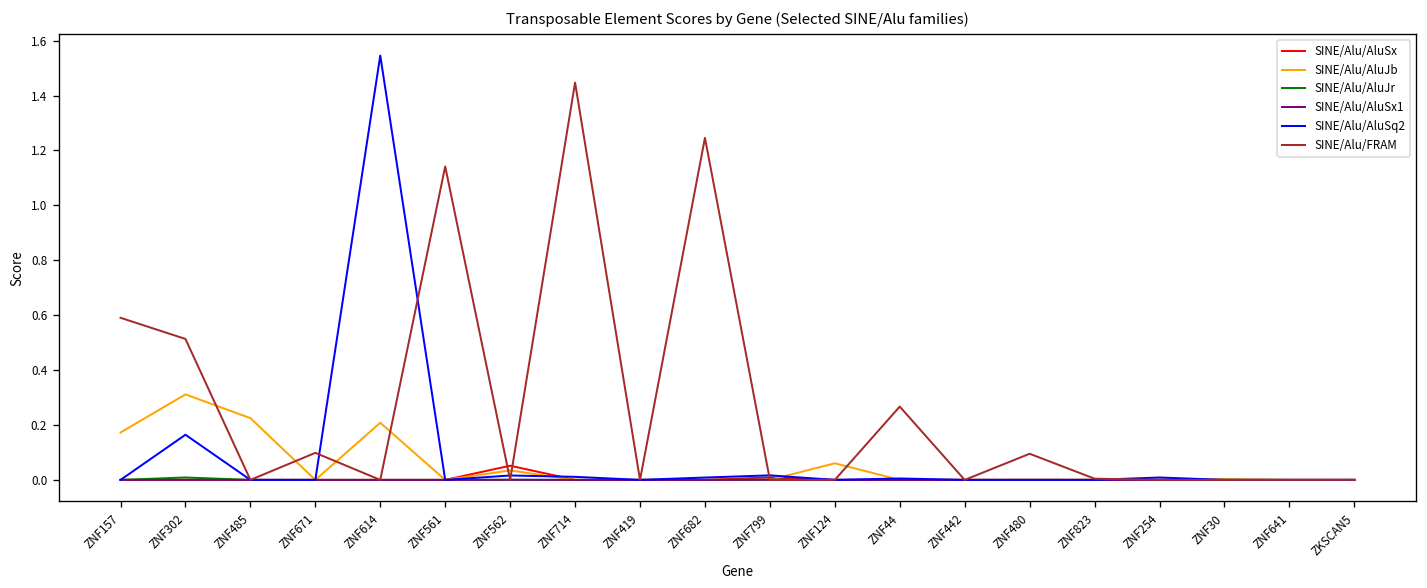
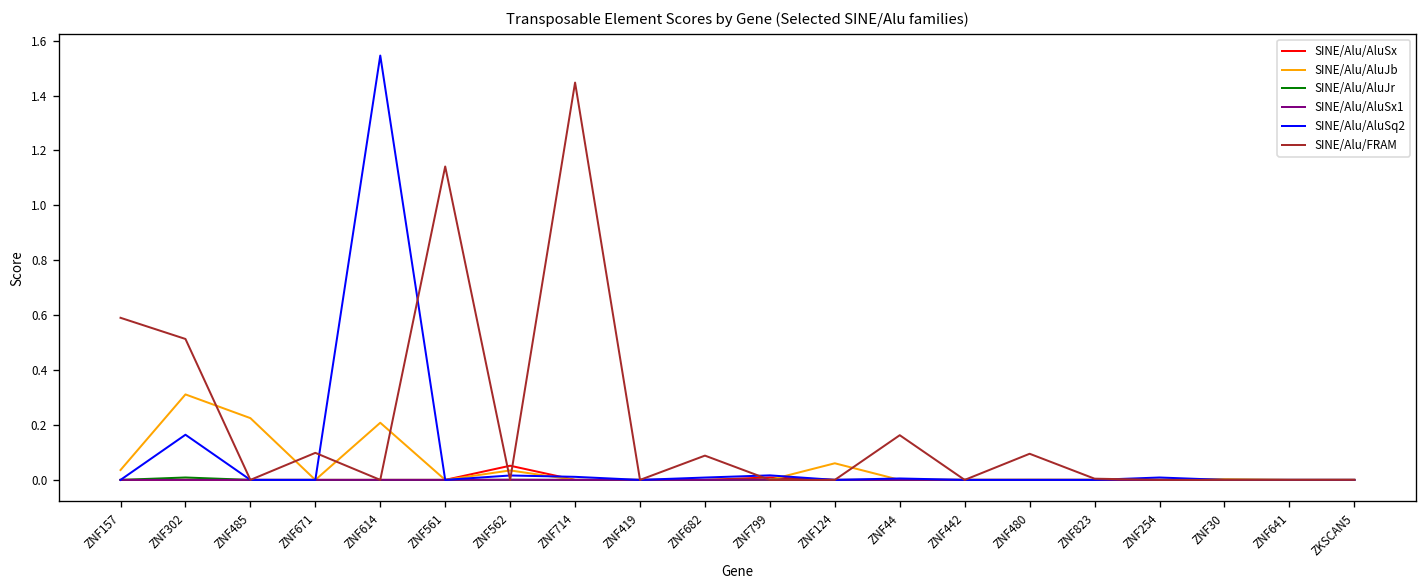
  {
    "SINE/Alu/AluSx": {
      "ZNF562": 0.05
    },
    "SINE/Alu/AluJb": {
-     "ZNF157": 0.17,
+     "ZNF157": 0.04,
      "ZNF302": 0.31,
      "ZNF485": 0.23,
      "ZNF614": 0.21,
      "ZNF562": 0.03,
      "ZNF124": 0.06
    },
    "SINE/Alu/AluSq2": {
      "ZNF302": 0.16,
      "ZNF614": 1.55,
      "ZNF562": 0.02
    },
    "SINE/Alu/FRAM": {
      "ZNF157": 0.59,
      "ZNF302": 0.51,
      "ZNF671": 0.10,
      "ZNF561": 1.14,
      "ZNF714": 1.45,
-     "ZNF682": 1.25,
-     "ZNF44": 0.27,
+     "ZNF682": 0.09,
+     "ZNF44": 0.16,
      "ZNF480": 0.10
    }
  }
